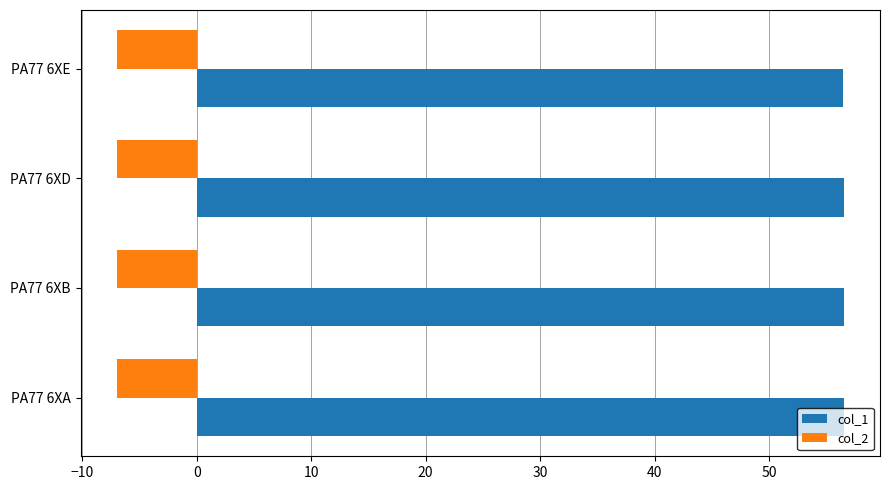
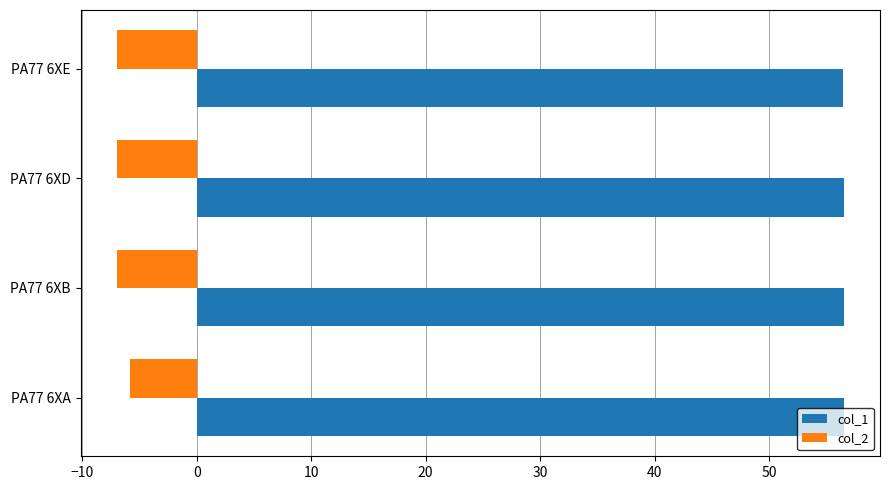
  {
    "col_1": {
      "PA77 6XE": 56.5,
      "PA77 6XD": 56.5,
      "PA77 6XB": 56.5
    },
    "col_2": {
      "PA77 6XE": -7.0,
      "PA77 6XD": -7.0,
      "PA77 6XB": -6.9,
-     "PA77 6XA": -6.9
+     "PA77 6XA": -5.9
    }
  }
